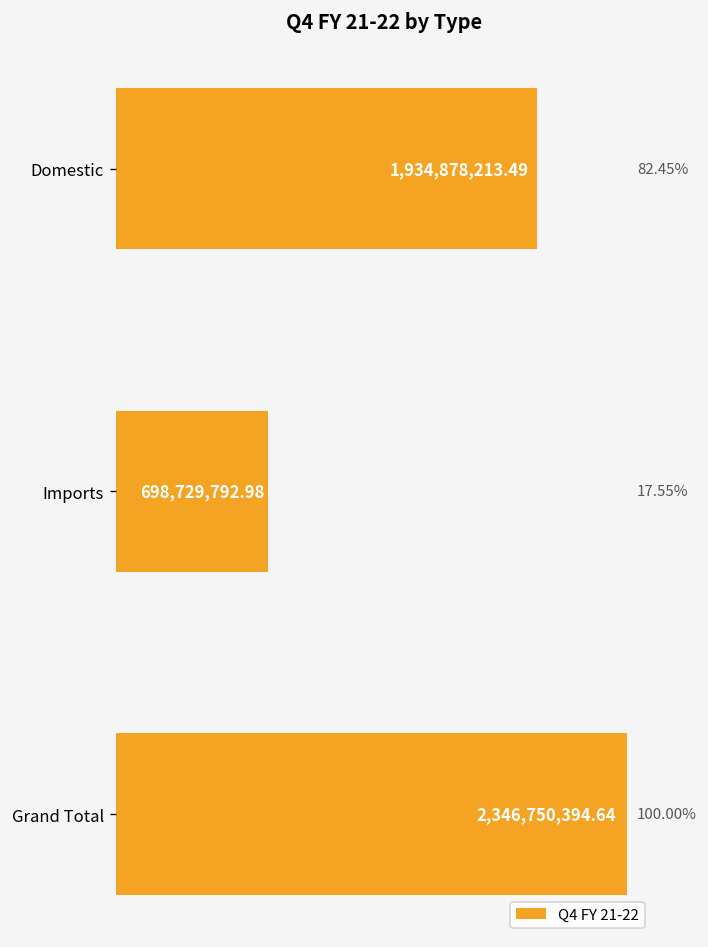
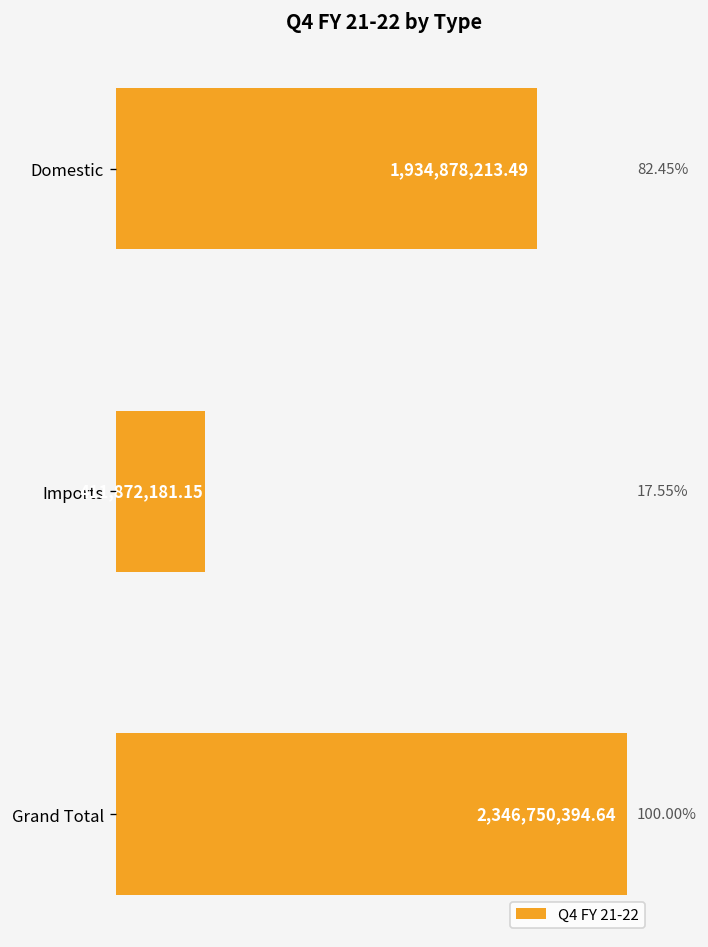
  {
    "Domestic": "1,934,878,213.49",
-   "Imports": "698,729,792.98",
+   "Imports": "411,872,181.15",
    "Grand Total": "2,346,750,394.64"
  }
